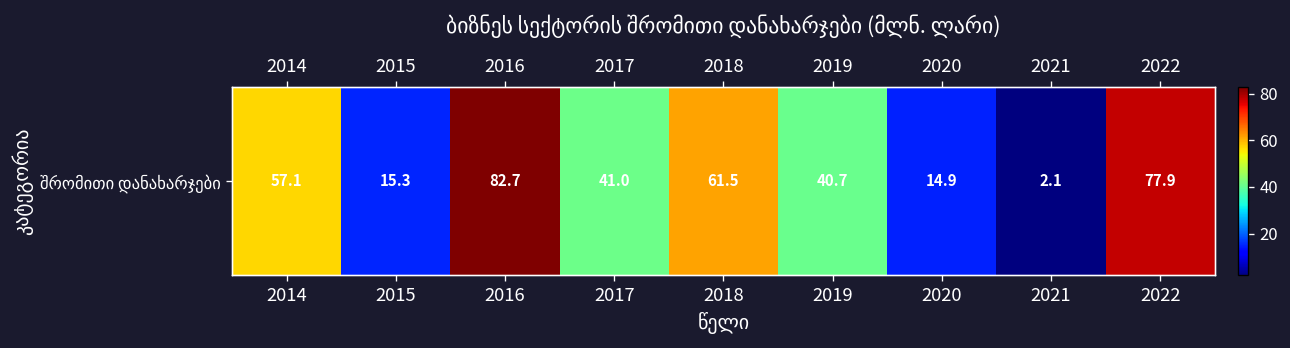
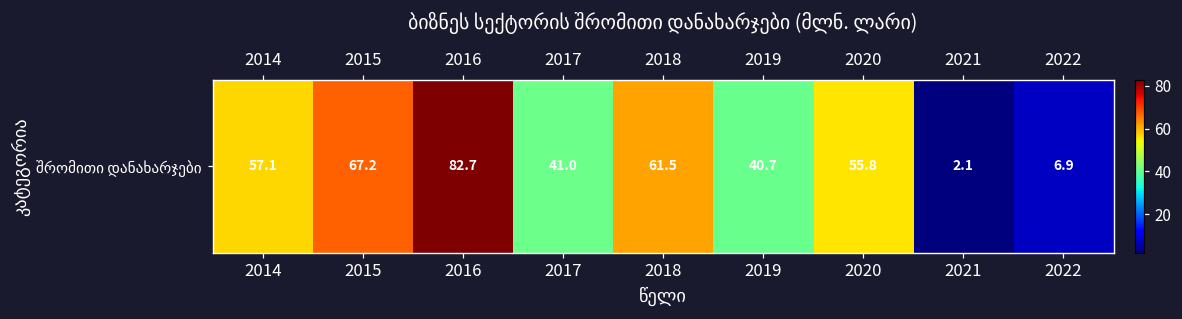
  {
    "შრომითი დანახარჯები": {
      "2014": 57.1,
-     "2015": 15.3,
+     "2015": 67.2,
      "2016": 82.7,
      "2017": 41.0,
      "2018": 61.5,
      "2019": 40.7,
-     "2020": 14.9,
+     "2020": 55.8,
      "2021": 2.1,
-     "2022": 77.9
+     "2022": 6.9
    }
  }
